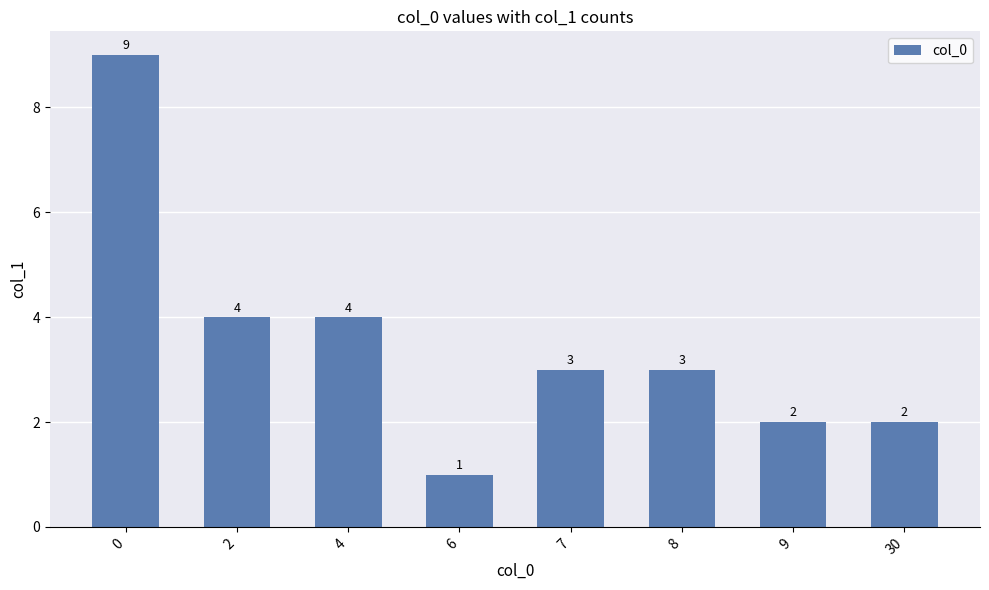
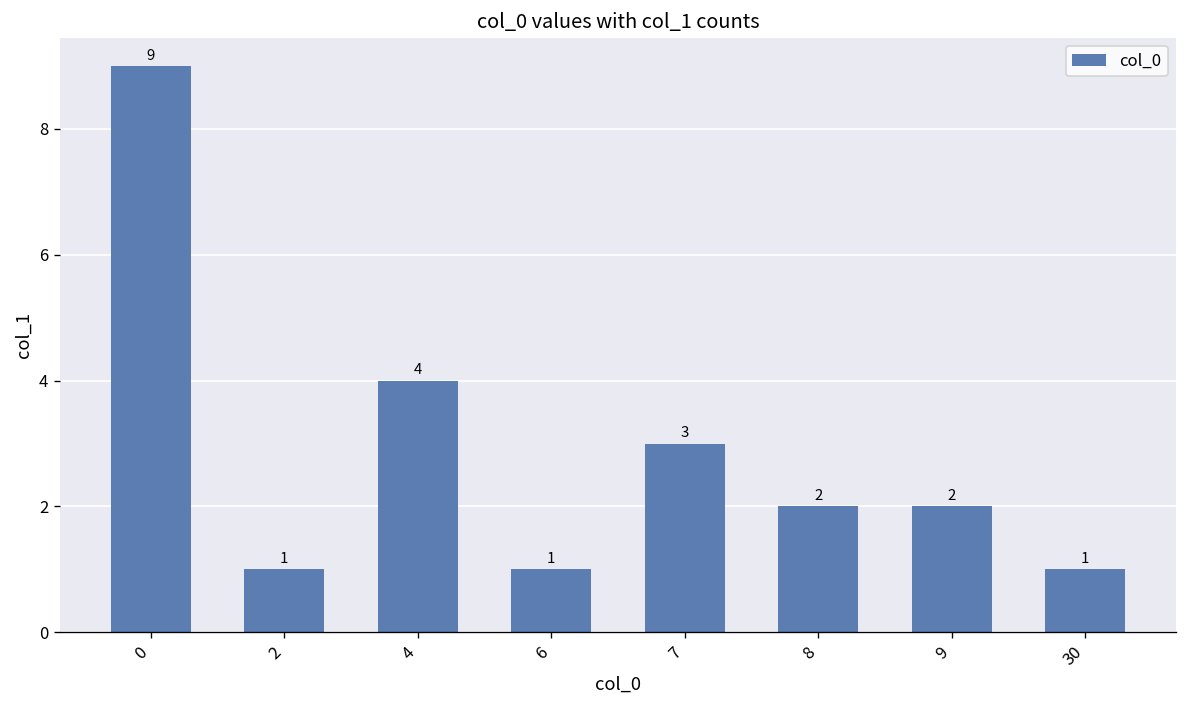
  {
    "0": 9,
-   "2": 4,
+   "2": 1,
    "4": 4,
    "6": 1,
    "7": 3,
-   "8": 3,
+   "8": 2,
    "9": 2,
-   "30": 2
+   "30": 1
  }
